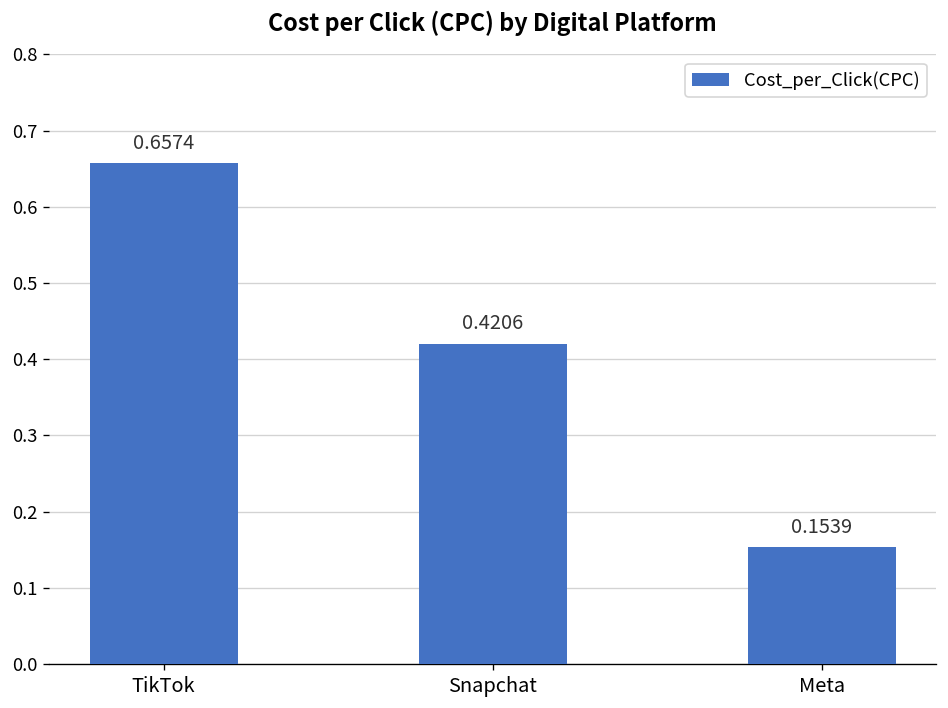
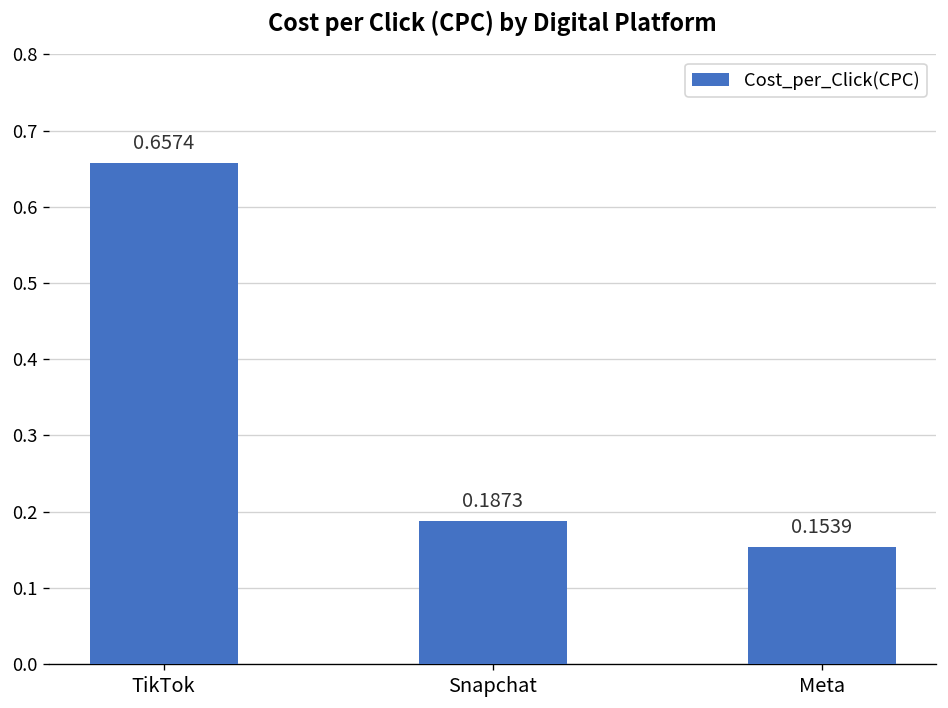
  {
    "TikTok": 0.6574,
-   "Snapchat": 0.4206,
+   "Snapchat": 0.1873,
    "Meta": 0.1539
  }
